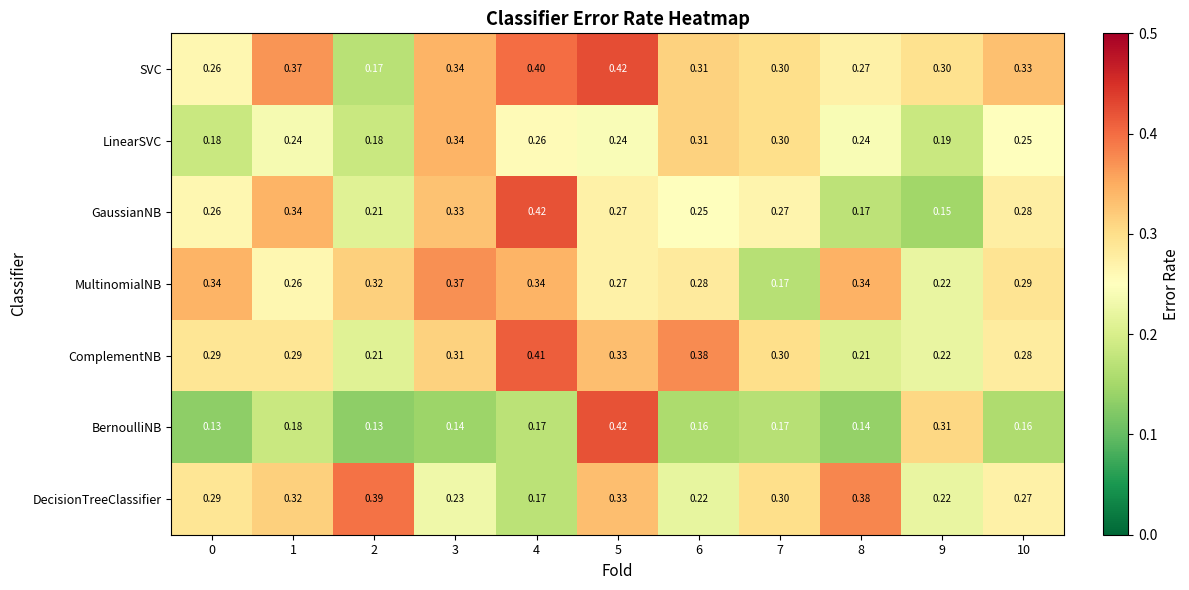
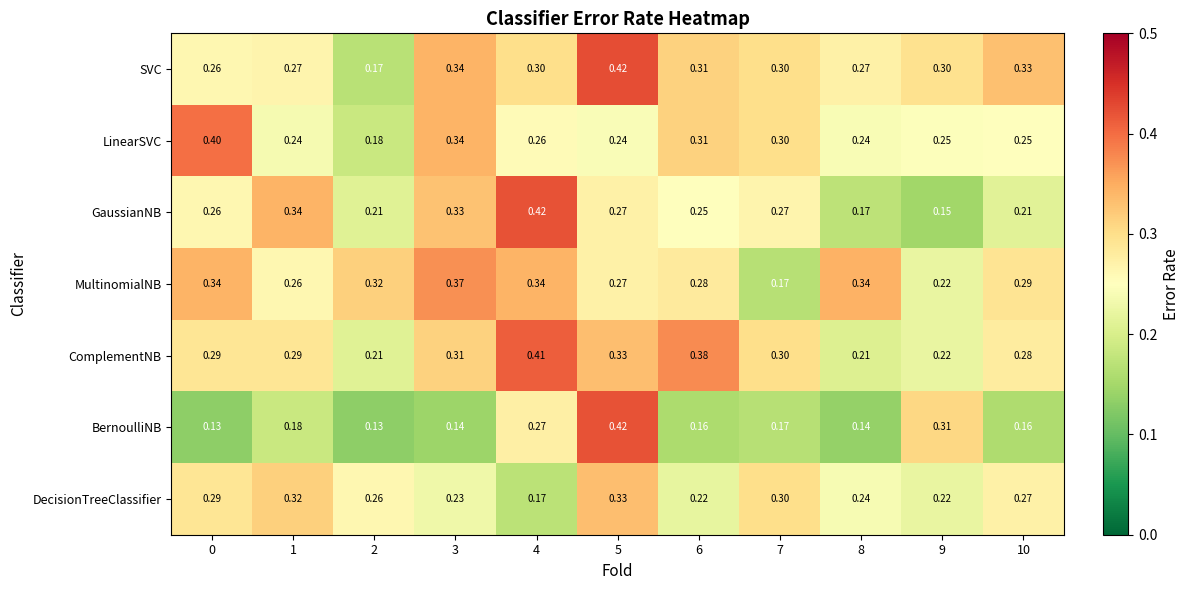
  {
    "SVC": {
      "0": 0.26,
-     "1": 0.37,
+     "1": 0.27,
      "2": 0.17,
      "3": 0.34,
-     "4": 0.40,
+     "4": 0.30,
      "5": 0.42,
      "6": 0.31,
      "7": 0.30,
      "8": 0.27,
      "9": 0.30,
      "10": 0.33
    },
    "LinearSVC": {
-     "0": 0.18,
+     "0": 0.40,
      "1": 0.24,
      "2": 0.18,
      "3": 0.34,
      "4": 0.26,
      "5": 0.24,
      "6": 0.31,
      "7": 0.30,
      "8": 0.24,
-     "9": 0.19,
+     "9": 0.25,
      "10": 0.25
    },
    "GaussianNB": {
      "0": 0.26,
      "1": 0.34,
      "2": 0.21,
      "3": 0.33,
      "4": 0.42,
      "5": 0.27,
      "6": 0.25,
      "7": 0.27,
      "8": 0.17,
      "9": 0.15,
-     "10": 0.28
+     "10": 0.21
    },
    "MultinomialNB": {
      "0": 0.34,
      "1": 0.26,
      "2": 0.32,
      "3": 0.37,
      "4": 0.34,
      "5": 0.27,
      "6": 0.28,
      "7": 0.17,
      "8": 0.34,
      "9": 0.22,
      "10": 0.29
    },
    "ComplementNB": {
      "0": 0.29,
      "1": 0.29,
      "2": 0.21,
      "3": 0.31,
      "4": 0.41,
      "5": 0.33,
      "6": 0.38,
      "7": 0.30,
      "8": 0.21,
      "9": 0.22,
      "10": 0.28
    },
    "BernoulliNB": {
      "0": 0.13,
      "1": 0.18,
      "2": 0.13,
      "3": 0.14,
-     "4": 0.17,
+     "4": 0.27,
      "5": 0.42,
      "6": 0.16,
      "7": 0.17,
      "8": 0.14,
      "9": 0.31,
      "10": 0.16
    },
    "DecisionTreeClassifier": {
      "0": 0.29,
      "1": 0.32,
-     "2": 0.39,
+     "2": 0.26,
      "3": 0.23,
      "4": 0.17,
      "5": 0.33,
      "6": 0.22,
      "7": 0.30,
-     "8": 0.38,
+     "8": 0.24,
      "9": 0.22,
      "10": 0.27
    }
  }
